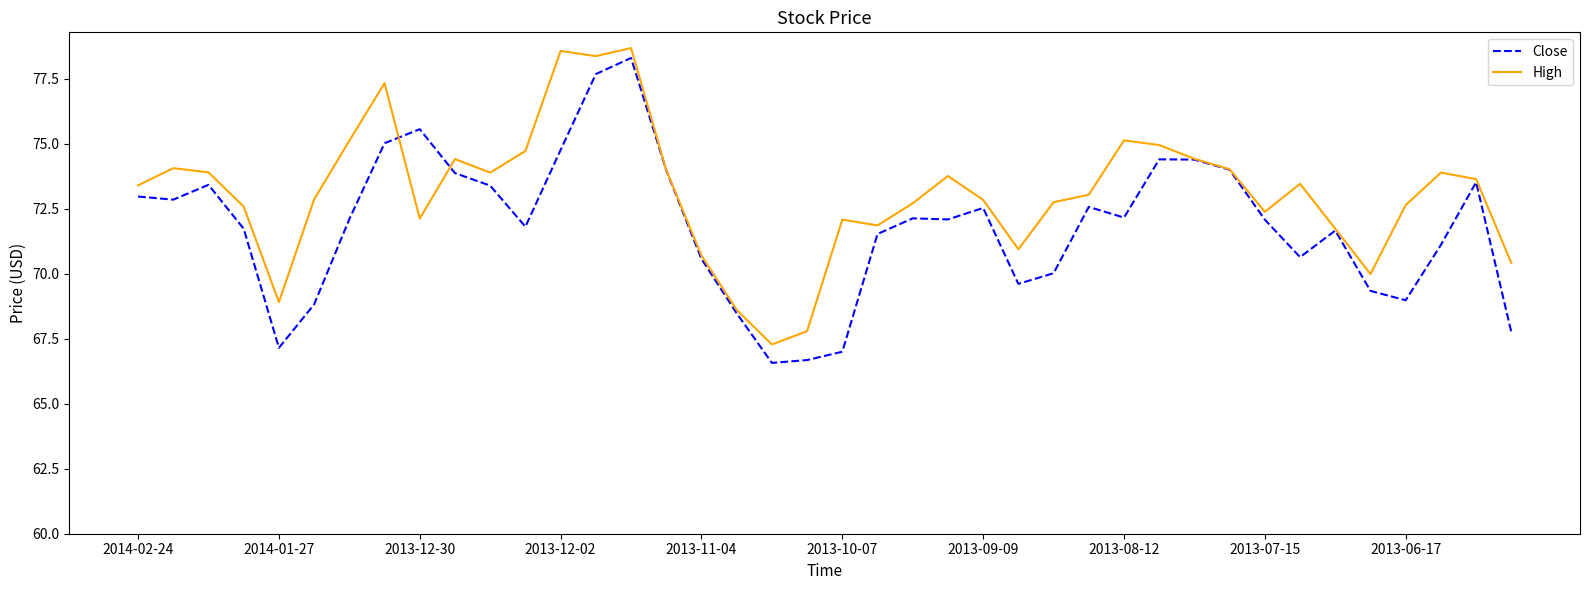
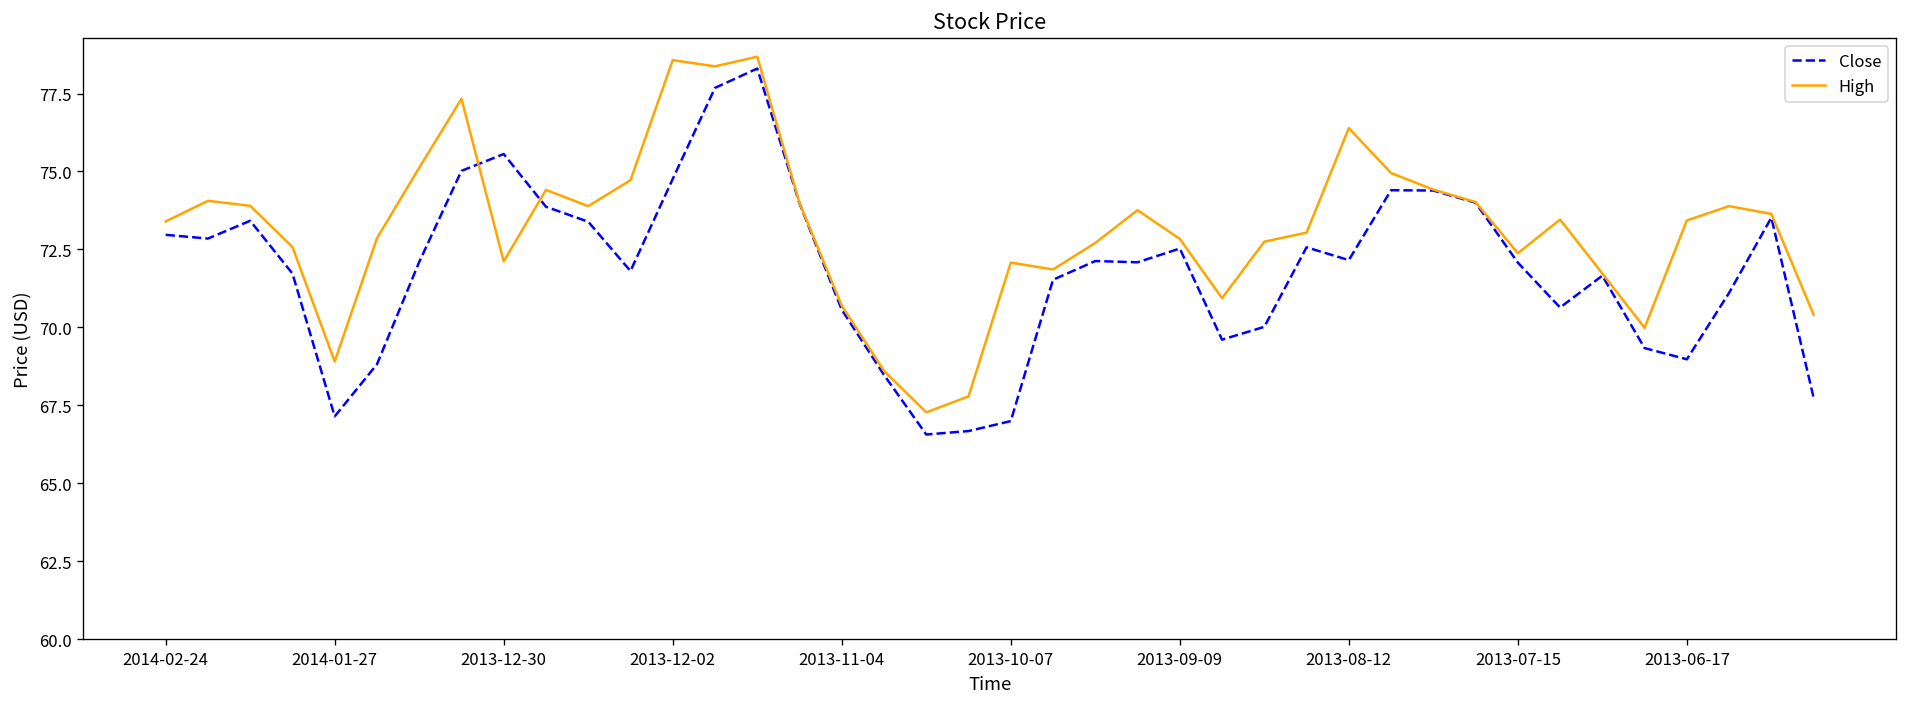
  {
    "Close": {
      "2014-02-24": 73.0,
      "2014-01-27": 67.2,
      "2013-12-30": 75.6,
      "2013-12-02": 74.8,
      "2013-11-04": 70.6,
      "2013-10-07": 67.0,
      "2013-09-09": 72.5,
      "2013-08-12": 72.2,
      "2013-07-15": 72.1,
      "2013-06-17": 69.0
    },
    "High": {
      "2014-02-24": 73.4,
      "2014-01-27": 68.9,
      "2013-12-30": 72.1,
      "2013-12-02": 78.6,
      "2013-11-04": 70.7,
      "2013-10-07": 72.1,
      "2013-09-09": 72.8,
-     "2013-08-12": 75.1,
+     "2013-08-12": 76.4,
      "2013-07-15": 72.4,
-     "2013-06-17": 72.6
+     "2013-06-17": 73.4
    }
  }
